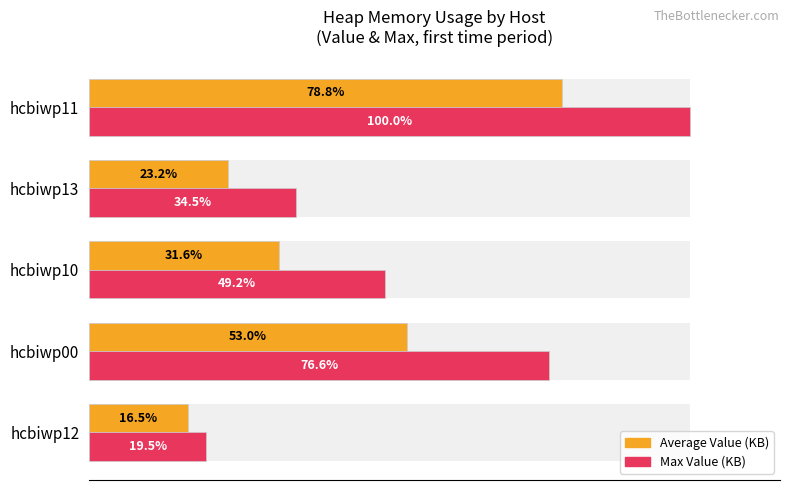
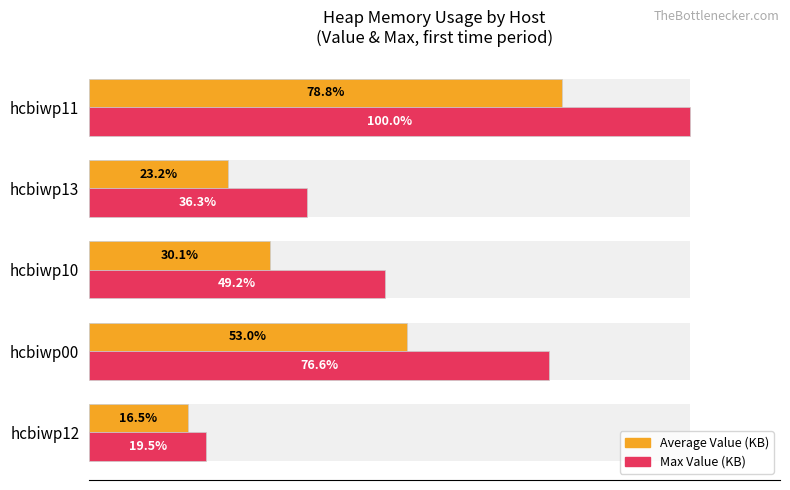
  {
    "Average Value (KB)": {
-     "hcbiwp10": "31.6%"
+     "hcbiwp10": "30.1%"
    },
    "Max Value (KB)": {
      "hcbiwp11": "100.0%",
-     "hcbiwp13": "34.5%"
+     "hcbiwp13": "36.3%"
    }
  }
